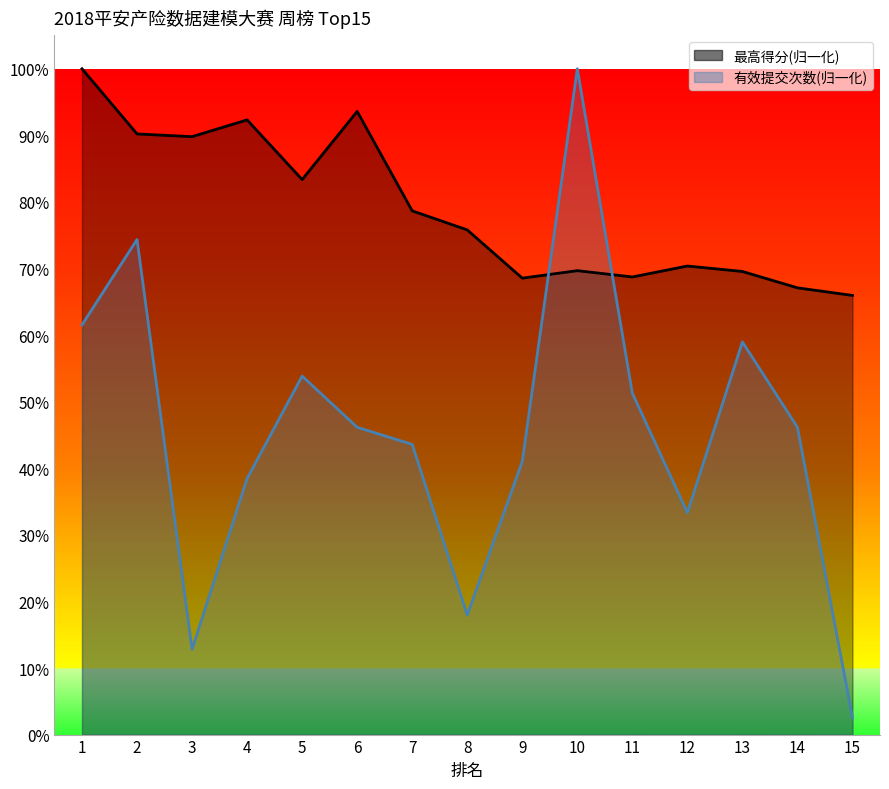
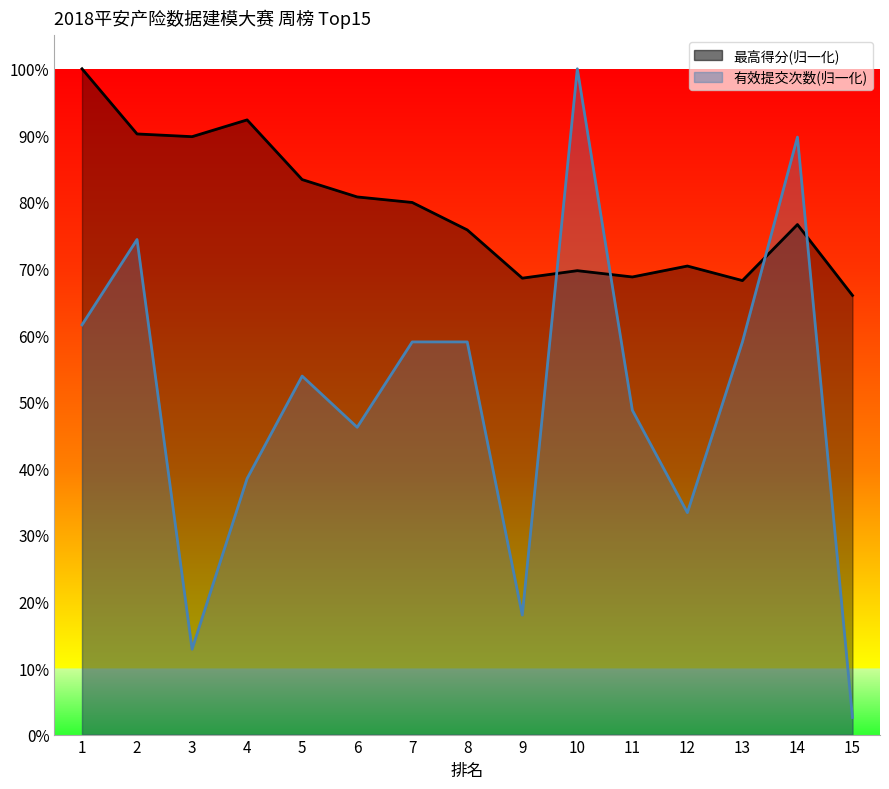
  {
    "最高得分(归一化)": {
      "1": "100%",
      "2": "90%",
      "3": "90%",
      "4": "92%",
      "5": "83%",
-     "6": "94%",
-     "7": "79%",
+     "6": "81%",
+     "7": "80%",
      "8": "76%",
      "9": "69%",
      "10": "70%",
      "11": "69%",
      "12": "70%",
-     "13": "70%",
-     "14": "67%",
+     "13": "68%",
+     "14": "77%",
      "15": "66%"
    },
    "有效提交次数(归一化)": {
      "1": "62%",
      "2": "74%",
      "3": "13%",
      "4": "38%",
      "5": "54%",
      "6": "46%",
-     "7": "44%",
-     "8": "18%",
-     "9": "41%",
+     "7": "59%",
+     "8": "59%",
+     "9": "18%",
      "10": "100%",
-     "11": "51%",
+     "11": "49%",
      "12": "33%",
      "13": "59%",
-     "14": "46%",
+     "14": "90%",
      "15": "3%"
    }
  }
